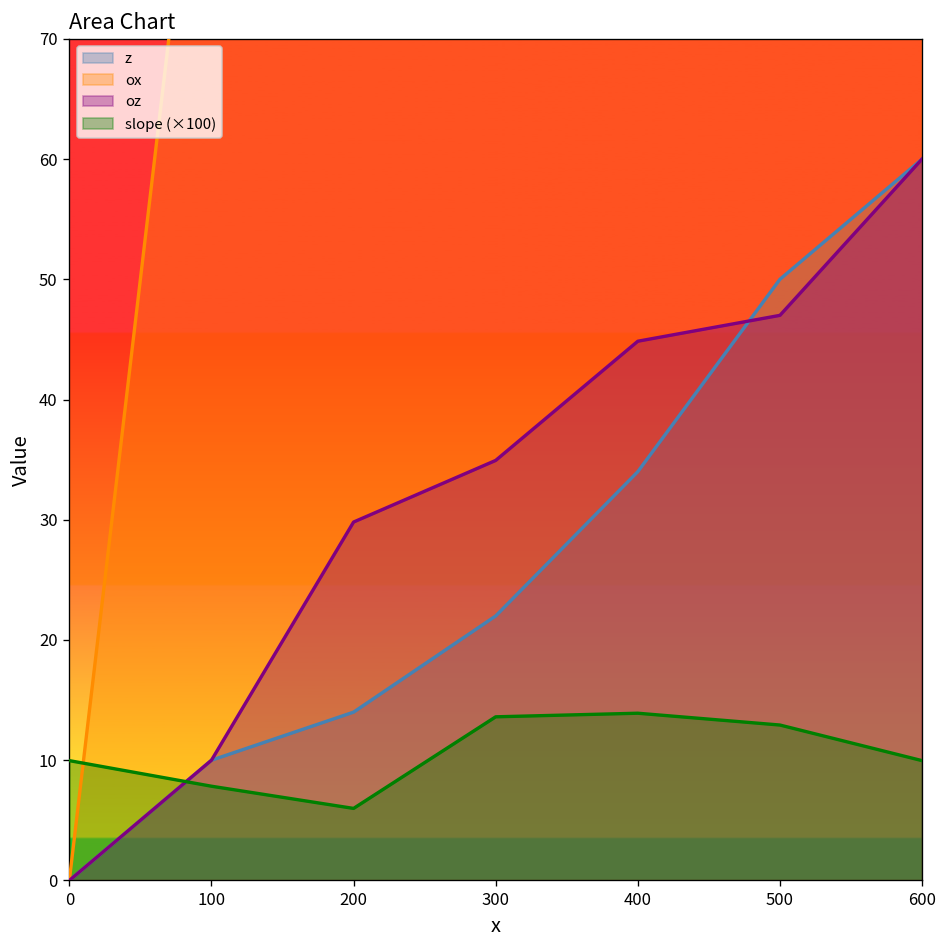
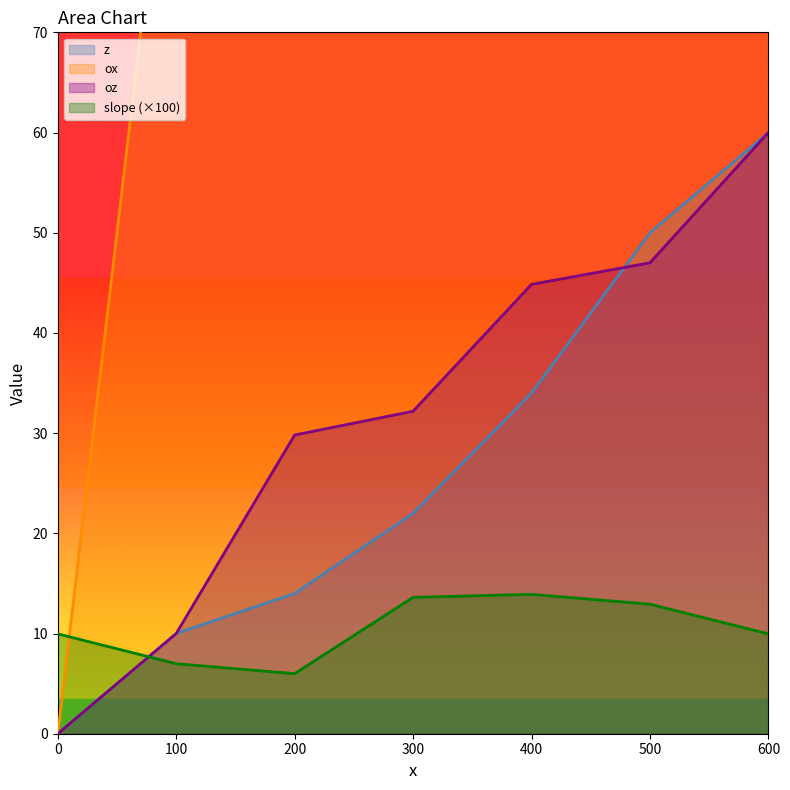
  {
    "z": {
      "200": 14.0,
      "300": 22.0,
      "400": 34.0,
      "500": 50.0
    },
    "oz": {
      "200": 29.8,
-     "300": 34.9,
+     "300": 32.2,
      "400": 44.8,
      "500": 47.0
    },
    "slope (×100)": {
      "0": 10.0,
-     "100": 7.8,
+     "100": 7.0,
      "200": 6.0,
      "300": 13.6,
      "400": 13.9,
      "500": 12.9,
      "600": 10.0
    }
  }
